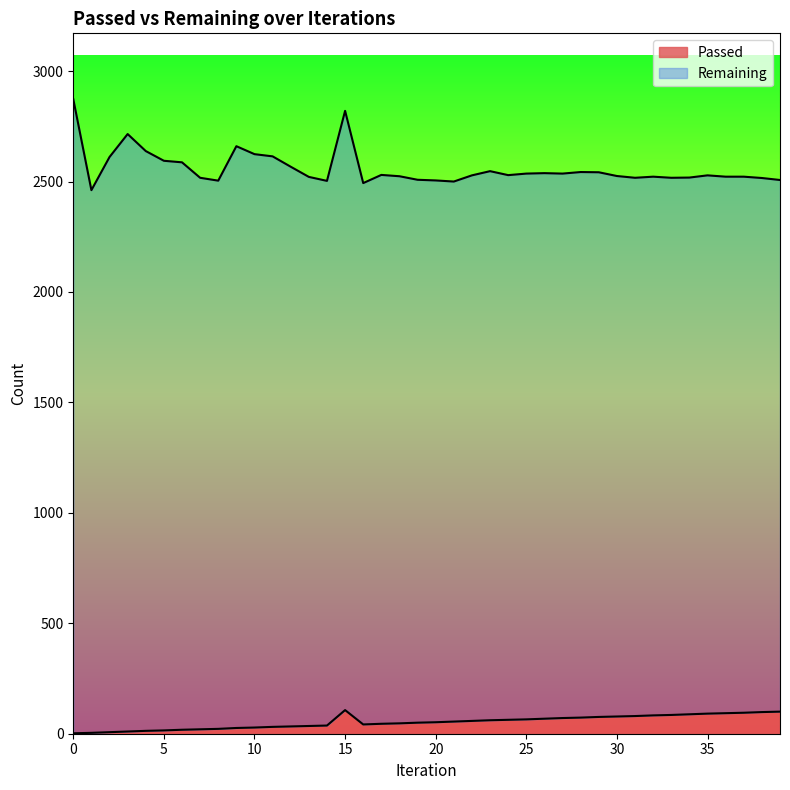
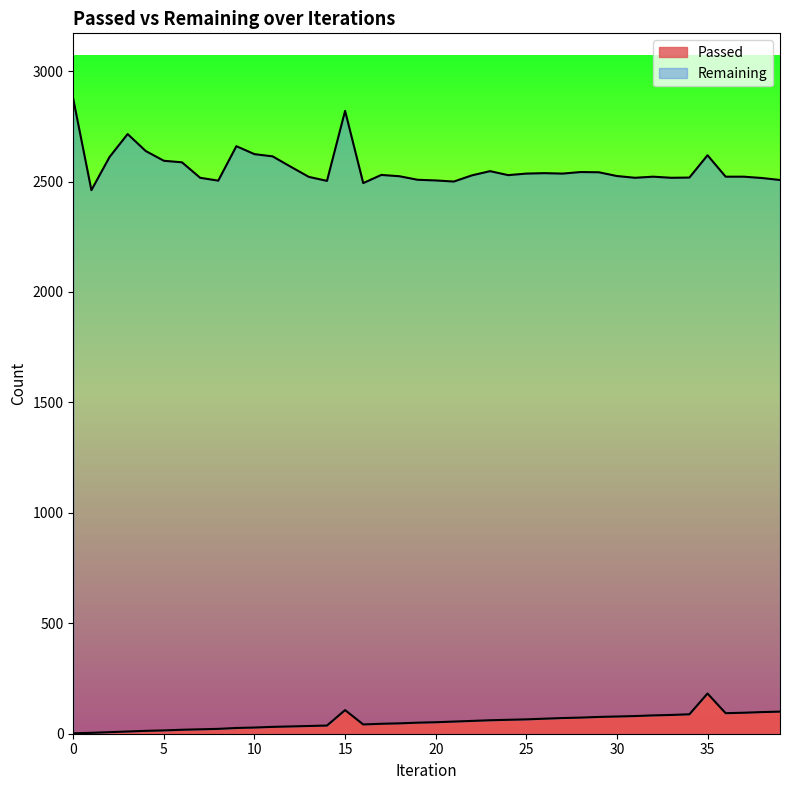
  {
    "Passed": {
      "0": 0,
      "5": 20,
      "10": 30,
      "15": 110,
      "20": 50,
      "25": 70,
      "30": 80,
-     "35": 90
+     "35": 180
    },
    "Remaining": {
      "0": 2870,
      "5": 2580,
      "10": 2600,
      "15": 2710,
      "20": 2450,
      "25": 2470,
      "30": 2450,
      "35": 2440
    }
  }
